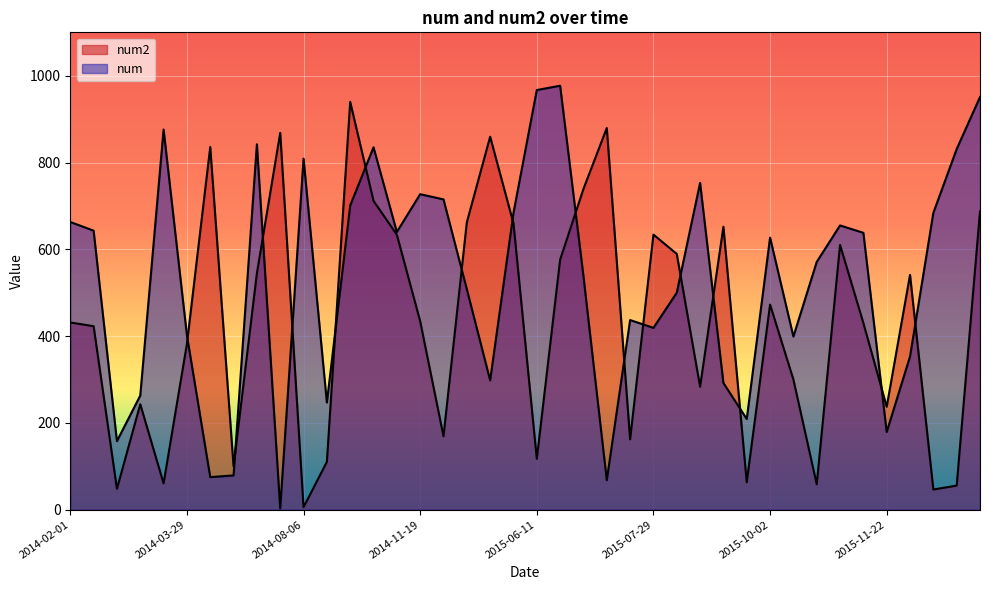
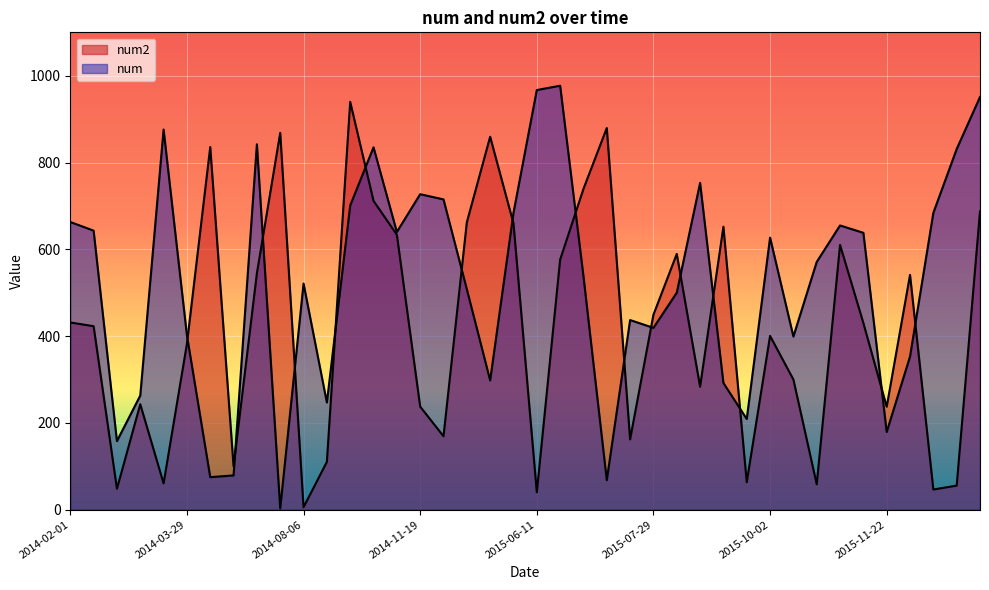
  {
    "num2": {
      "2014-02-01": 430,
      "2014-03-29": 380,
      "2014-08-06": 10,
-     "2014-11-19": 430,
-     "2015-06-11": 120,
-     "2015-07-29": 630,
-     "2015-10-02": 470,
+     "2014-11-19": 240,
+     "2015-06-11": 40,
+     "2015-07-29": 450,
+     "2015-10-02": 400,
      "2015-11-22": 240
    },
    "num": {
      "2014-02-01": 660,
      "2014-03-29": 400,
-     "2014-08-06": 810,
+     "2014-08-06": 520,
      "2014-11-19": 730,
      "2015-06-11": 970,
      "2015-07-29": 420,
      "2015-10-02": 630,
      "2015-11-22": 180
    }
  }
